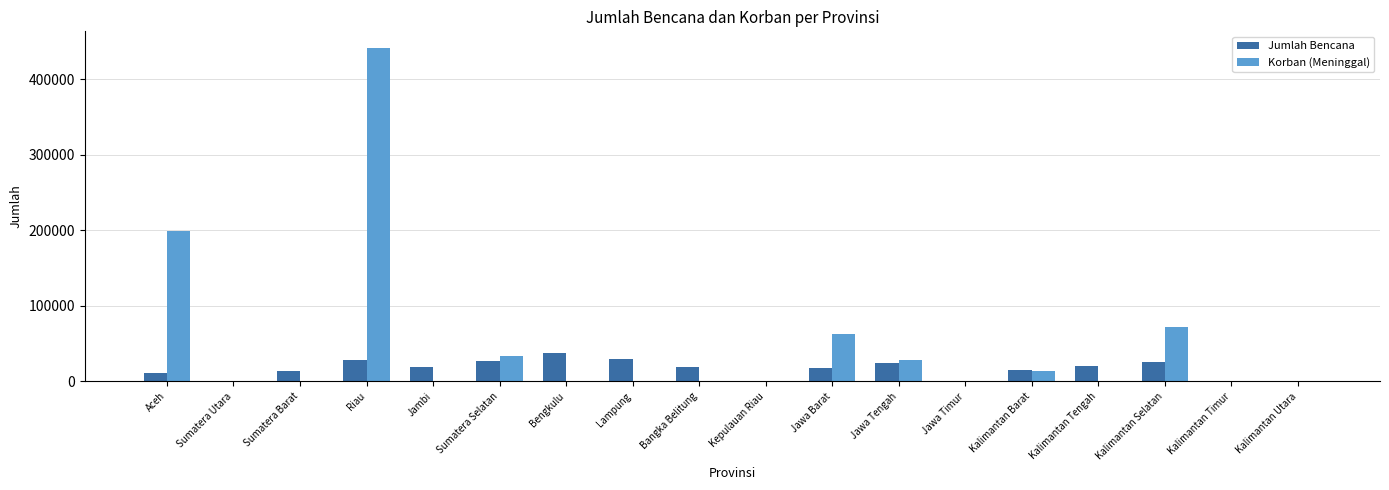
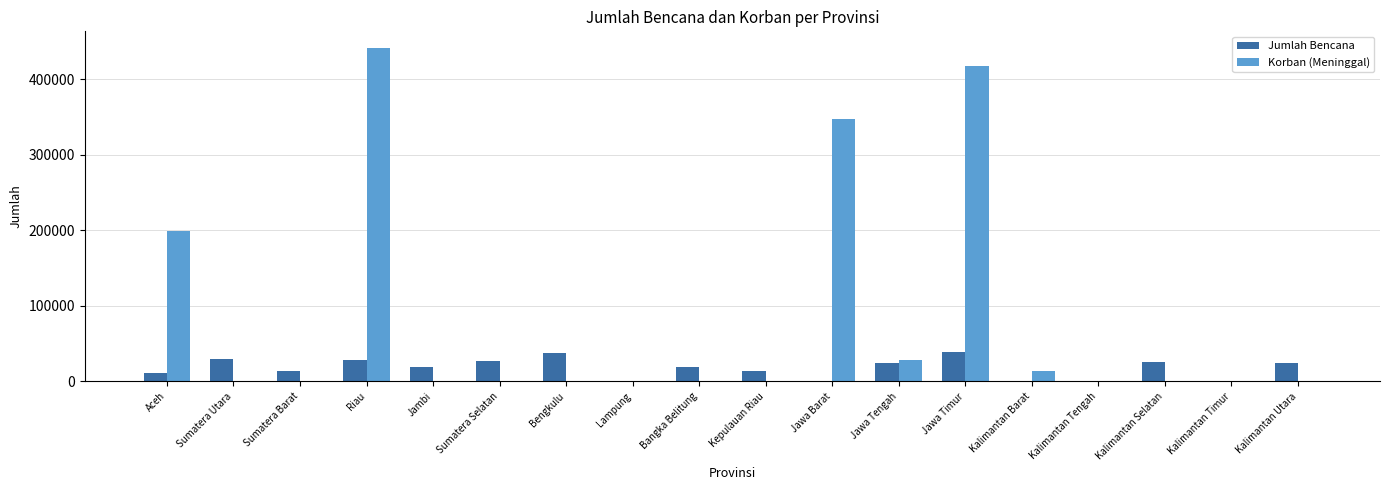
  {
    "Jumlah Bencana": {
      "Aceh": 10000,
-     "Sumatera Utara": 0,
+     "Sumatera Utara": 30000,
      "Sumatera Barat": 10000,
      "Riau": 30000,
      "Jambi": 20000,
      "Sumatera Selatan": 30000,
      "Bengkulu": 40000,
-     "Lampung": 30000,
+     "Lampung": 0,
      "Bangka Belitung": 20000,
-     "Kepulauan Riau": 0,
-     "Jawa Barat": 20000,
+     "Kepulauan Riau": 10000,
+     "Jawa Barat": 0,
      "Jawa Tengah": 20000,
-     "Jawa Timur": 0,
-     "Kalimantan Barat": 10000,
-     "Kalimantan Tengah": 20000,
+     "Jawa Timur": 40000,
+     "Kalimantan Barat": 0,
+     "Kalimantan Tengah": 0,
      "Kalimantan Selatan": 30000,
-     "Kalimantan Utara": 0
+     "Kalimantan Utara": 20000
    },
    "Korban (Meninggal)": {
      "Aceh": 200000,
      "Sumatera Utara": 0,
      "Sumatera Barat": 0,
      "Riau": 440000,
      "Jambi": 0,
-     "Sumatera Selatan": 30000,
+     "Sumatera Selatan": 0,
      "Bengkulu": 0,
      "Lampung": 0,
      "Bangka Belitung": 0,
      "Kepulauan Riau": 0,
-     "Jawa Barat": 60000,
+     "Jawa Barat": 350000,
      "Jawa Tengah": 30000,
-     "Jawa Timur": 0,
+     "Jawa Timur": 420000,
      "Kalimantan Barat": 10000,
      "Kalimantan Tengah": 0,
-     "Kalimantan Selatan": 70000,
+     "Kalimantan Selatan": 0,
      "Kalimantan Timur": 0,
      "Kalimantan Utara": 0
    }
  }
